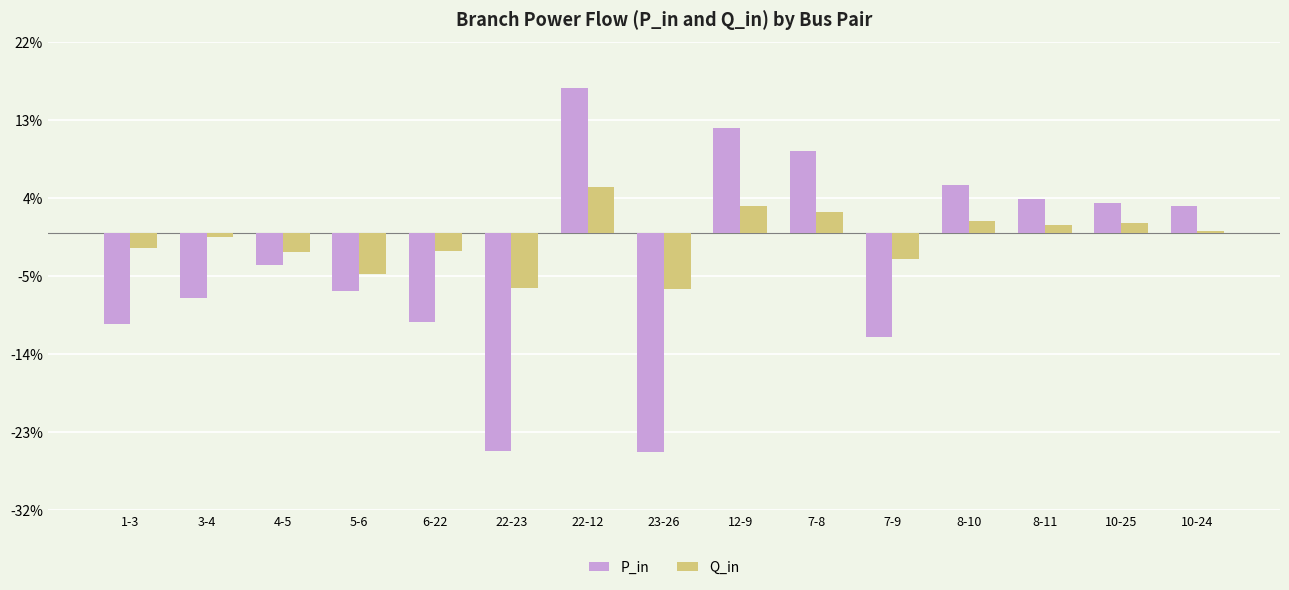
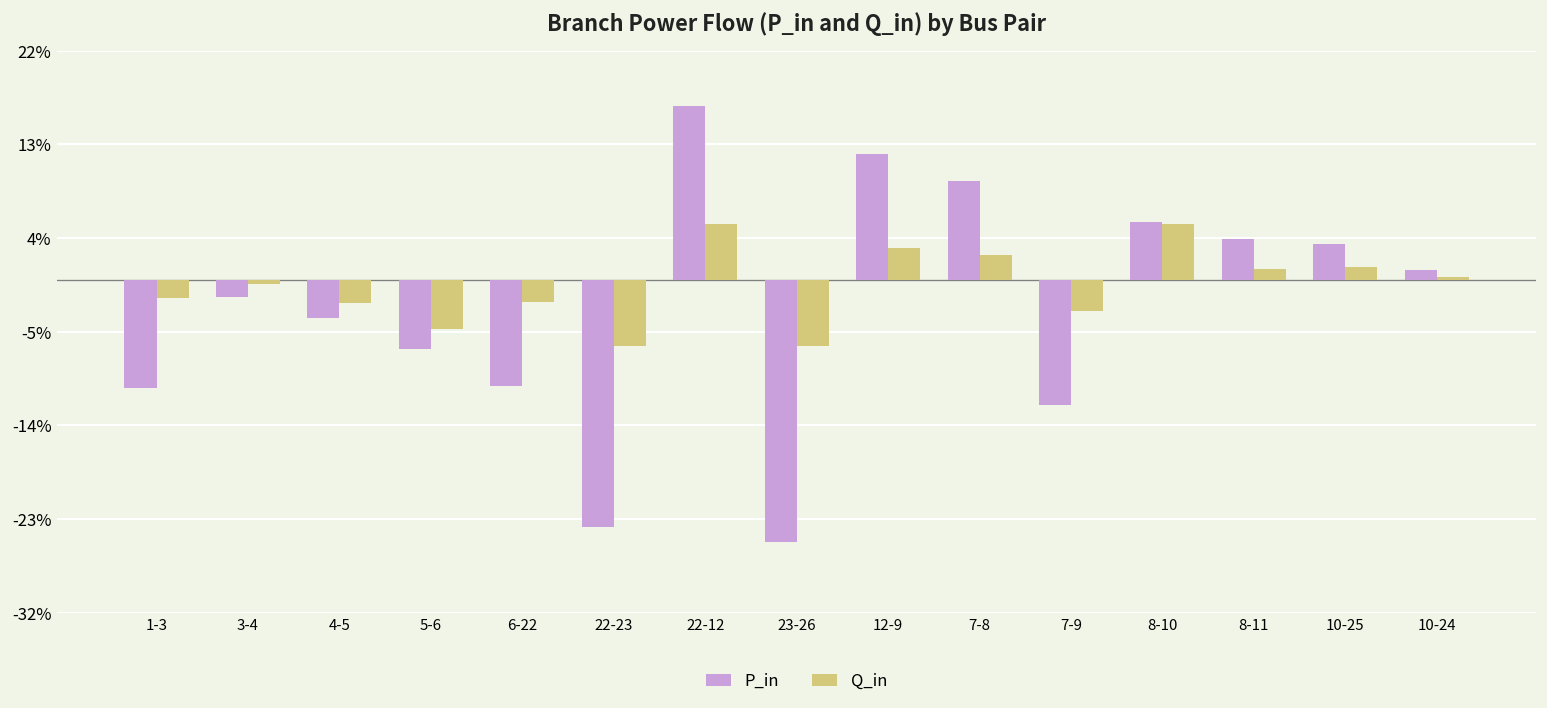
  {
    "P_in": {
      "1-3": "-10%",
-     "3-4": "-8%",
+     "3-4": "-2%",
      "4-5": "-4%",
      "5-6": "-7%",
      "6-22": "-10%",
-     "22-23": "-25%",
+     "22-23": "-24%",
      "22-12": "17%",
      "23-26": "-25%",
      "12-9": "12%",
      "7-8": "9%",
      "7-9": "-12%",
      "8-10": "6%",
      "8-11": "4%",
      "10-25": "3%",
-     "10-24": "3%"
+     "10-24": "1%"
    },
    "Q_in": {
      "1-3": "-2%",
      "3-4": "0%",
      "4-5": "-2%",
      "5-6": "-5%",
      "6-22": "-2%",
      "22-23": "-6%",
      "22-12": "5%",
      "23-26": "-6%",
      "12-9": "3%",
      "7-8": "2%",
      "7-9": "-3%",
-     "8-10": "1%",
+     "8-10": "5%",
      "8-11": "1%",
      "10-25": "1%"
    }
  }
